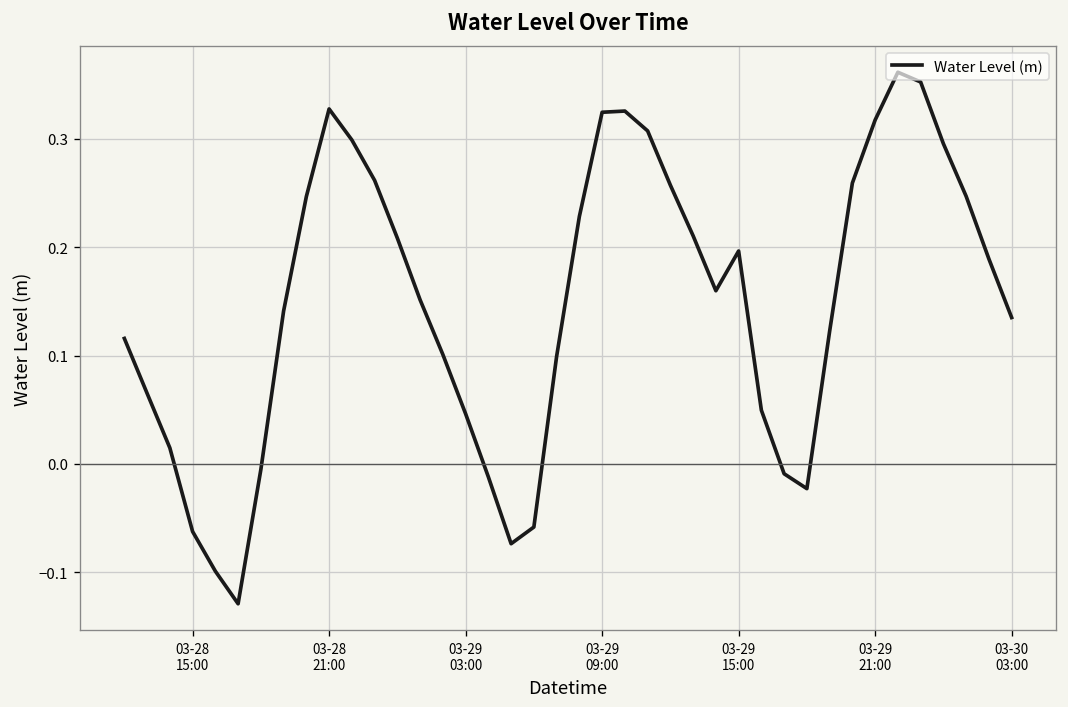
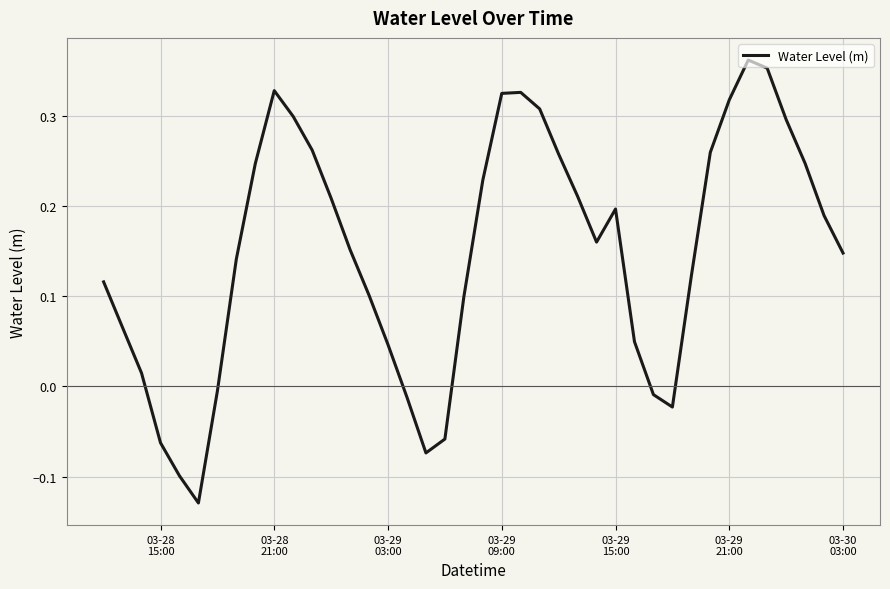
  {
    "03-28 15:00": -0.06,
    "03-28 21:00": 0.33,
    "03-29 03:00": 0.05,
    "03-29 09:00": 0.32,
    "03-29 15:00": 0.20,
    "03-29 21:00": 0.32,
-   "03-30 03:00": 0.14
+   "03-30 03:00": 0.15
  }
